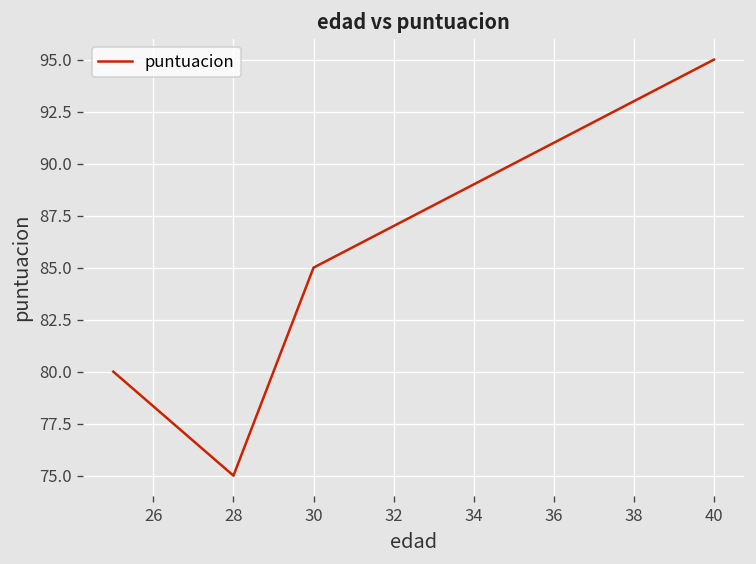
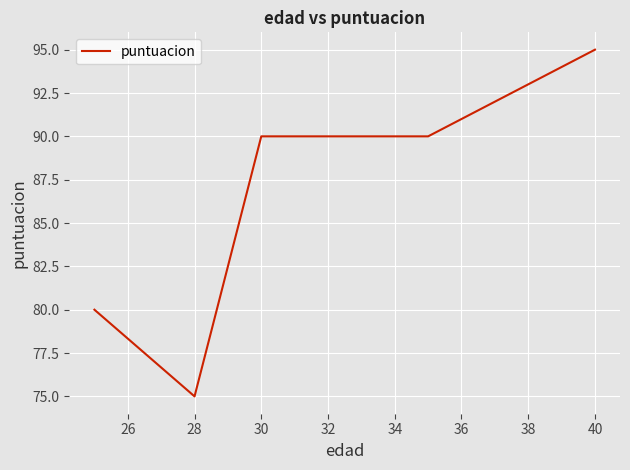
  {
    "28": 75,
-   "30": 85,
+   "30": 90,
    "40": 95
  }
